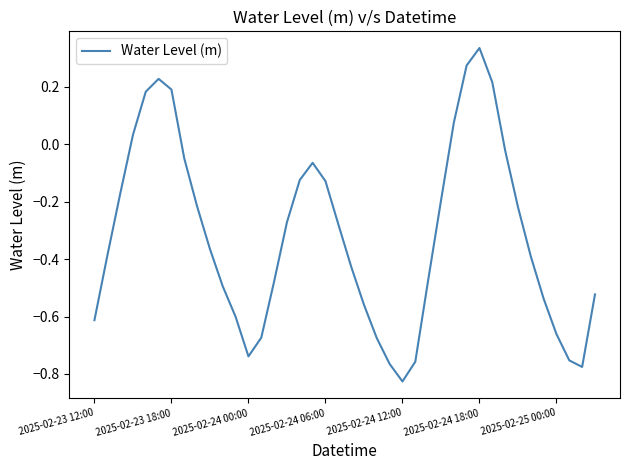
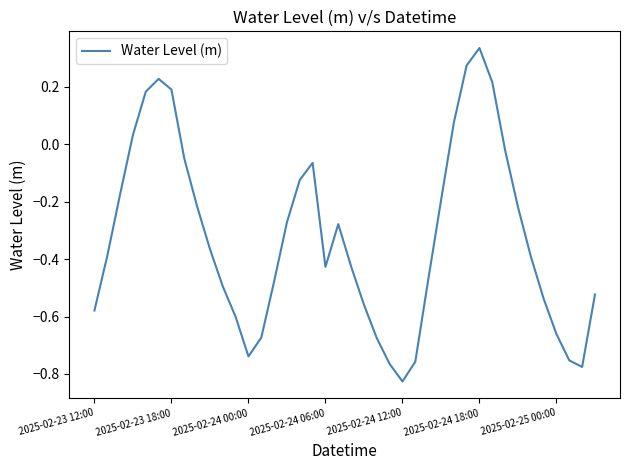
  {
-   "2025-02-23 12:00": -0.61,
+   "2025-02-23 12:00": -0.58,
    "2025-02-23 18:00": 0.19,
    "2025-02-24 00:00": -0.74,
-   "2025-02-24 06:00": -0.13,
+   "2025-02-24 06:00": -0.43,
    "2025-02-24 12:00": -0.83,
    "2025-02-24 18:00": 0.34,
    "2025-02-25 00:00": -0.66
  }
